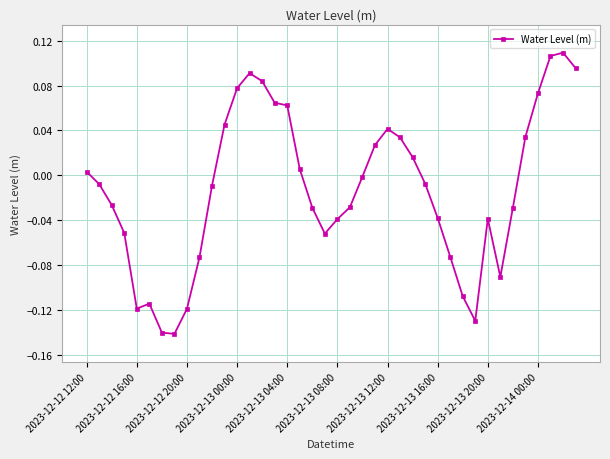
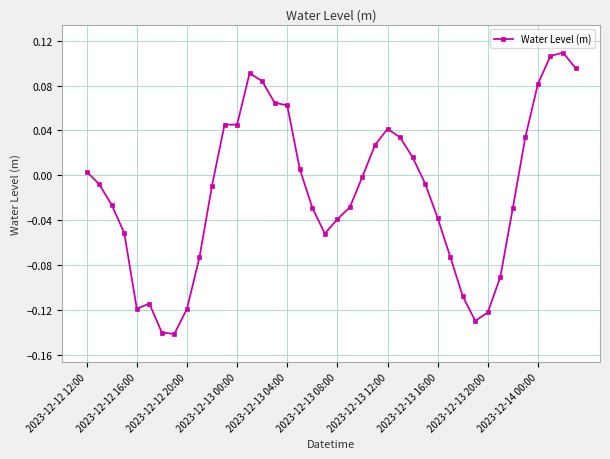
  {
    "2023-12-12 12:00": 0.003,
    "2023-12-12 16:00": -0.119,
    "2023-12-12 20:00": -0.119,
-   "2023-12-13 00:00": 0.078,
+   "2023-12-13 00:00": 0.045,
    "2023-12-13 04:00": 0.062,
    "2023-12-13 08:00": -0.039,
    "2023-12-13 12:00": 0.041,
    "2023-12-13 16:00": -0.038,
-   "2023-12-13 20:00": -0.039,
-   "2023-12-14 00:00": 0.073
+   "2023-12-13 20:00": -0.122,
+   "2023-12-14 00:00": 0.082
  }
